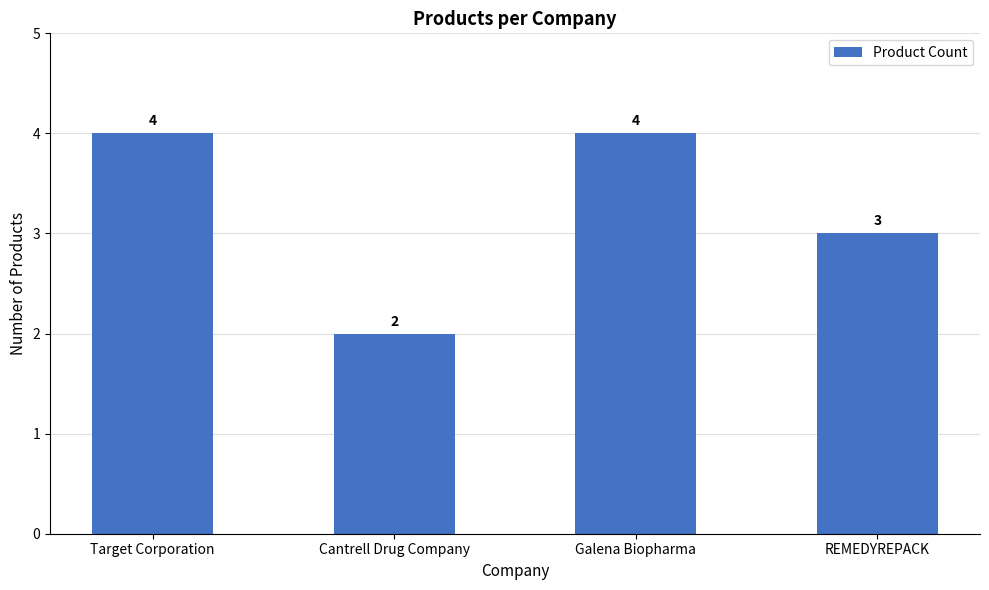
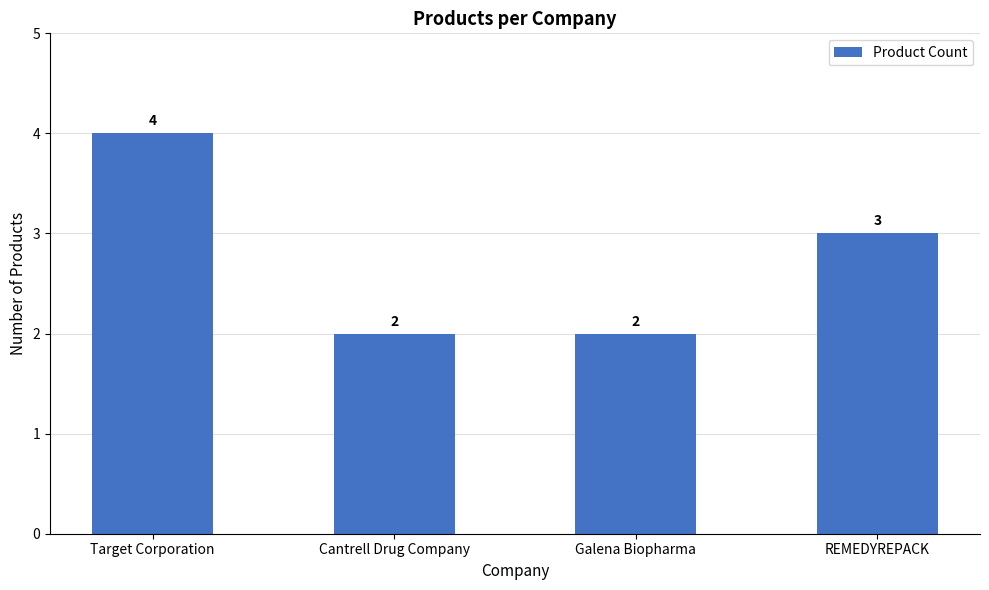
  {
    "Target Corporation": 4,
    "Cantrell Drug Company": 2,
-   "Galena Biopharma": 4,
+   "Galena Biopharma": 2,
    "REMEDYREPACK": 3
  }
